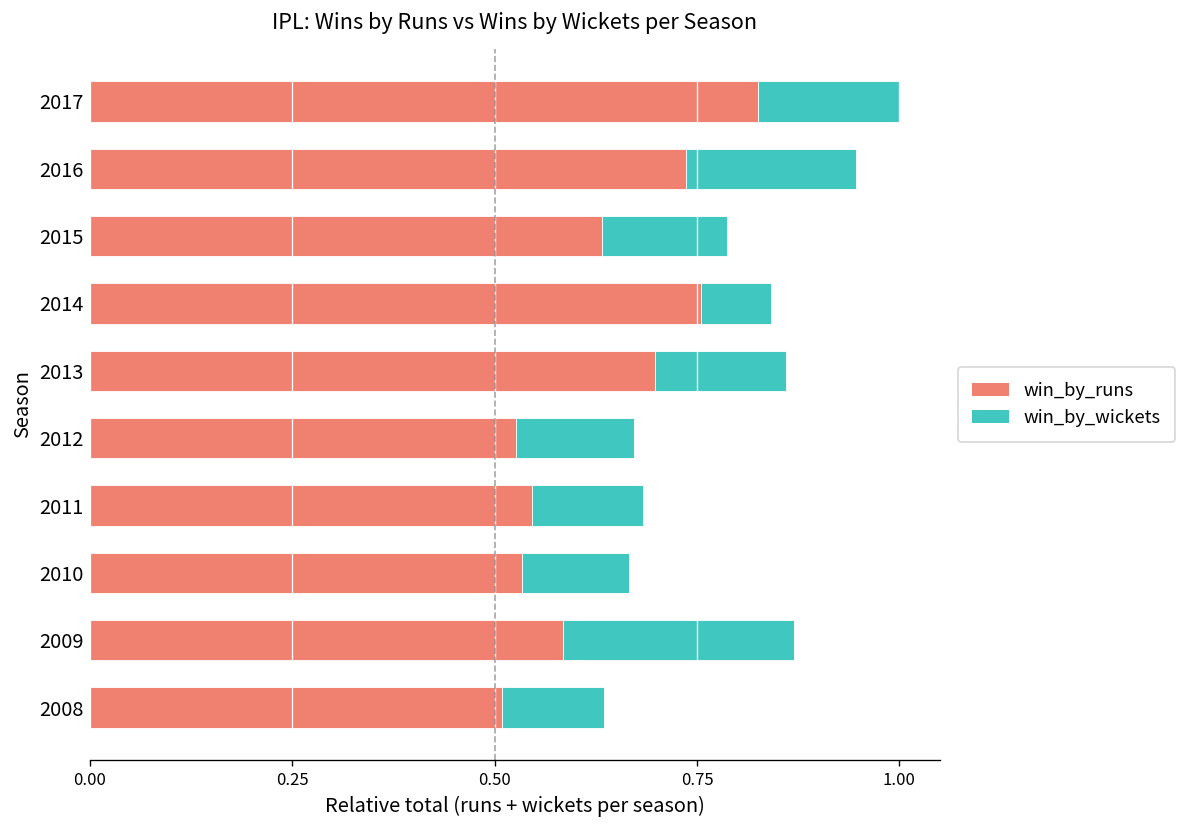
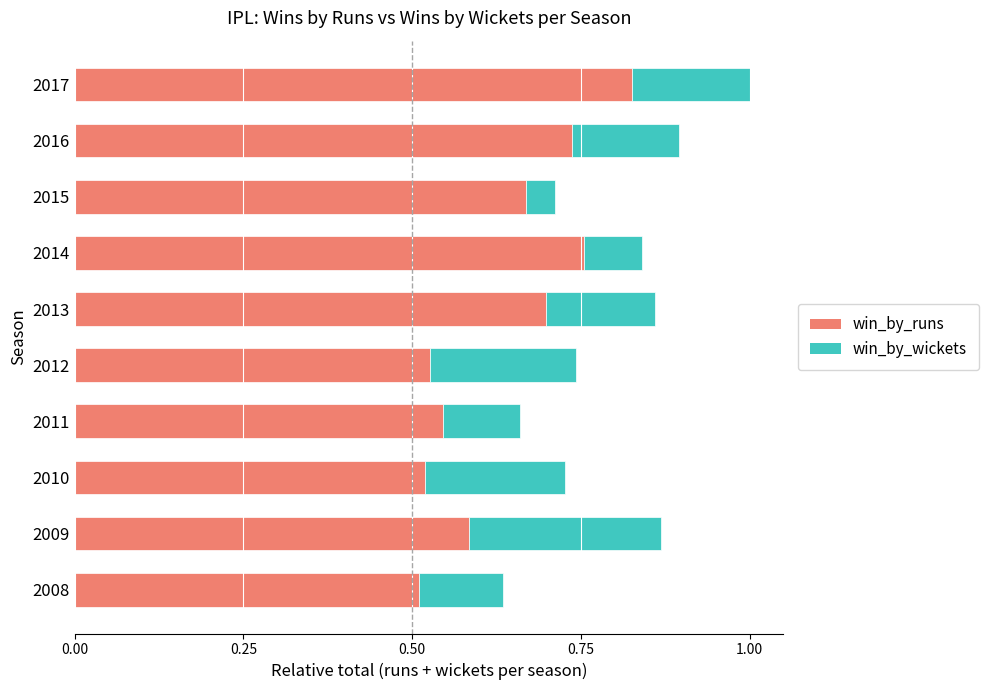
  {
    "win_by_runs": {
      "2017": 0.83,
      "2016": 0.74,
-     "2015": 0.63,
+     "2015": 0.67,
      "2014": 0.76,
      "2013": 0.70,
      "2012": 0.53,
      "2011": 0.55,
-     "2010": 0.53,
+     "2010": 0.52,
      "2009": 0.58,
      "2008": 0.51
    },
    "win_by_wickets": {
      "2017": 0.17,
-     "2016": 0.21,
-     "2015": 0.15,
+     "2016": 0.16,
+     "2015": 0.04,
      "2014": 0.09,
      "2013": 0.16,
-     "2012": 0.15,
-     "2011": 0.14,
-     "2010": 0.13,
+     "2012": 0.22,
+     "2011": 0.11,
+     "2010": 0.21,
      "2009": 0.28,
      "2008": 0.13
    }
  }
